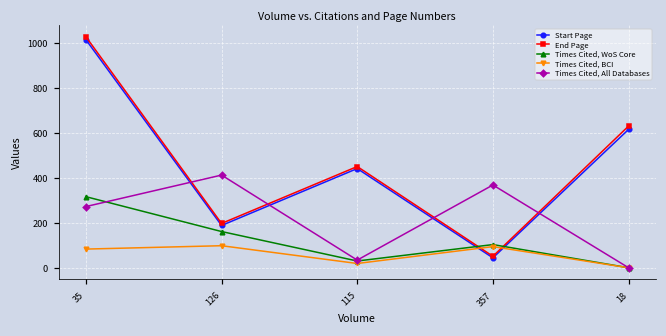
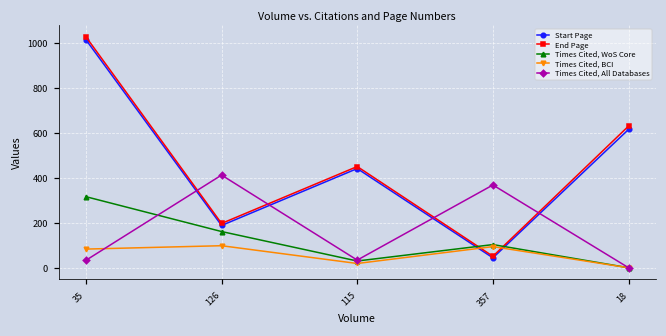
  {
    "Start Page": {
      "35": 1020,
      "18": 620
    },
    "End Page": {
      "35": 1030,
      "18": 630
    },
    "Times Cited, WoS Core": {
      "35": 320,
      "126": 160
    },
    "Times Cited, BCI": {
      "35": 80,
      "126": 100
    },
    "Times Cited, All Databases": {
-     "35": 270,
+     "35": 30,
      "126": 410,
      "357": 370
    }
  }
